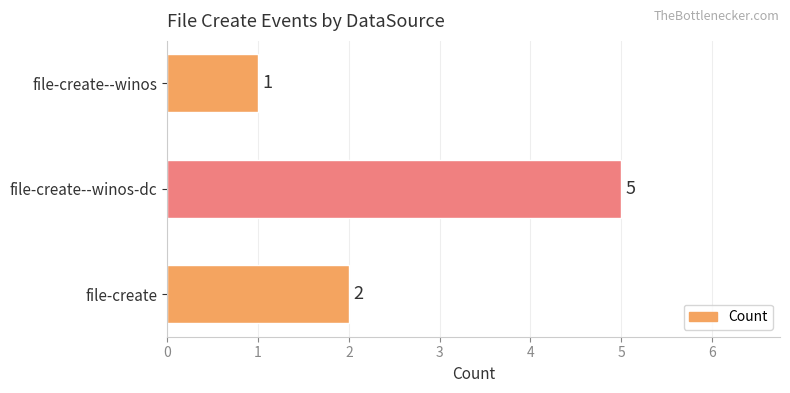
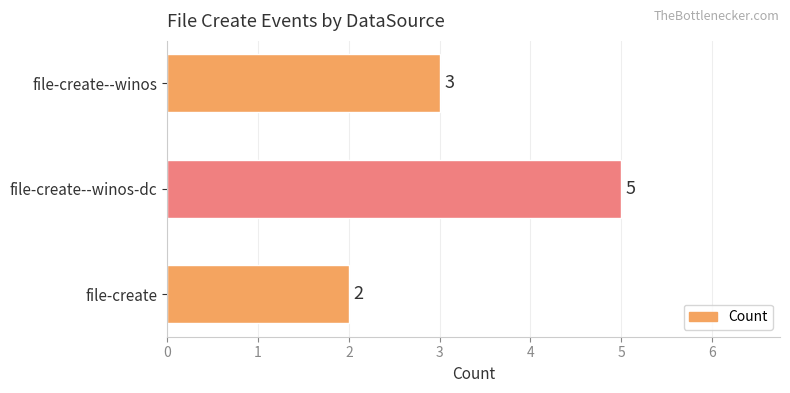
  {
-   "file-create--winos": 1,
+   "file-create--winos": 3,
    "file-create--winos-dc": 5,
    "file-create": 2
  }
